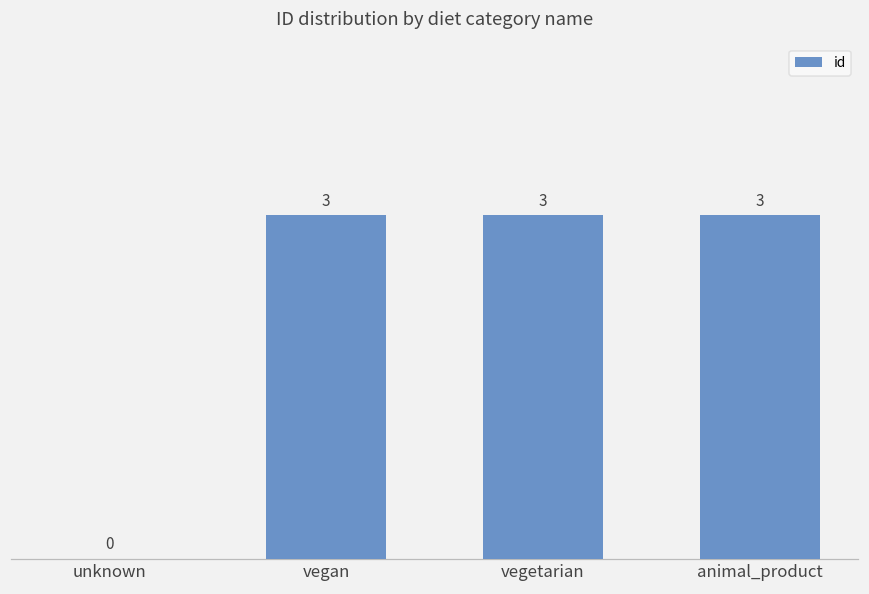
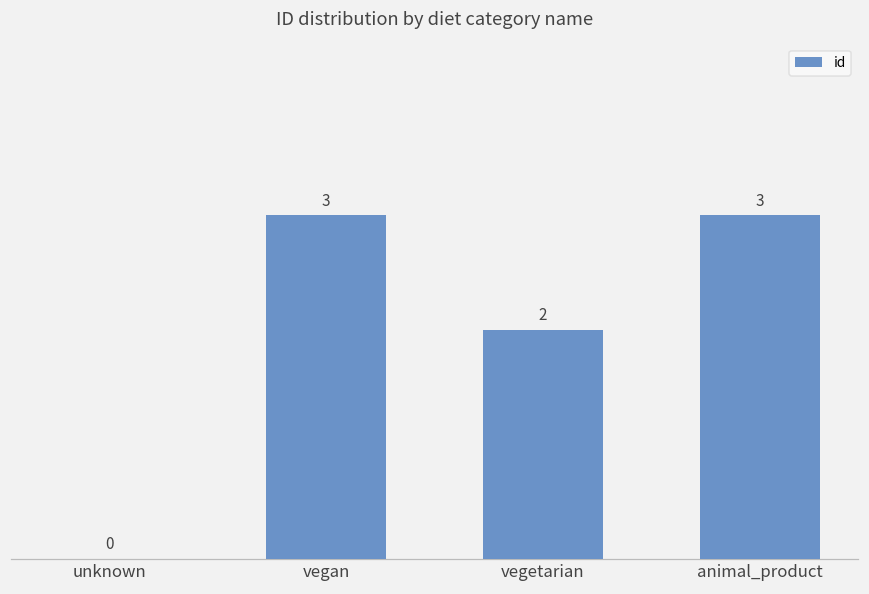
  {
    "unknown": 0,
    "vegan": 3,
-   "vegetarian": 3,
+   "vegetarian": 2,
    "animal_product": 3
  }
